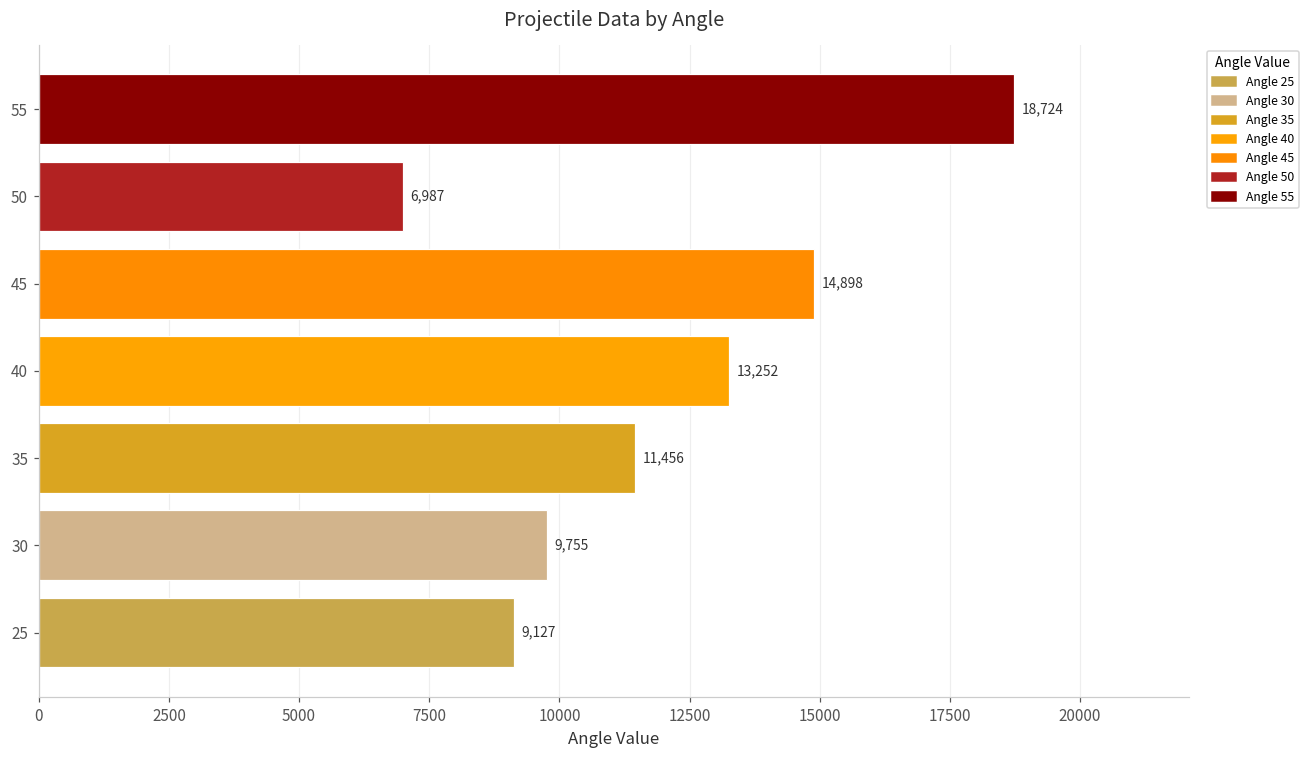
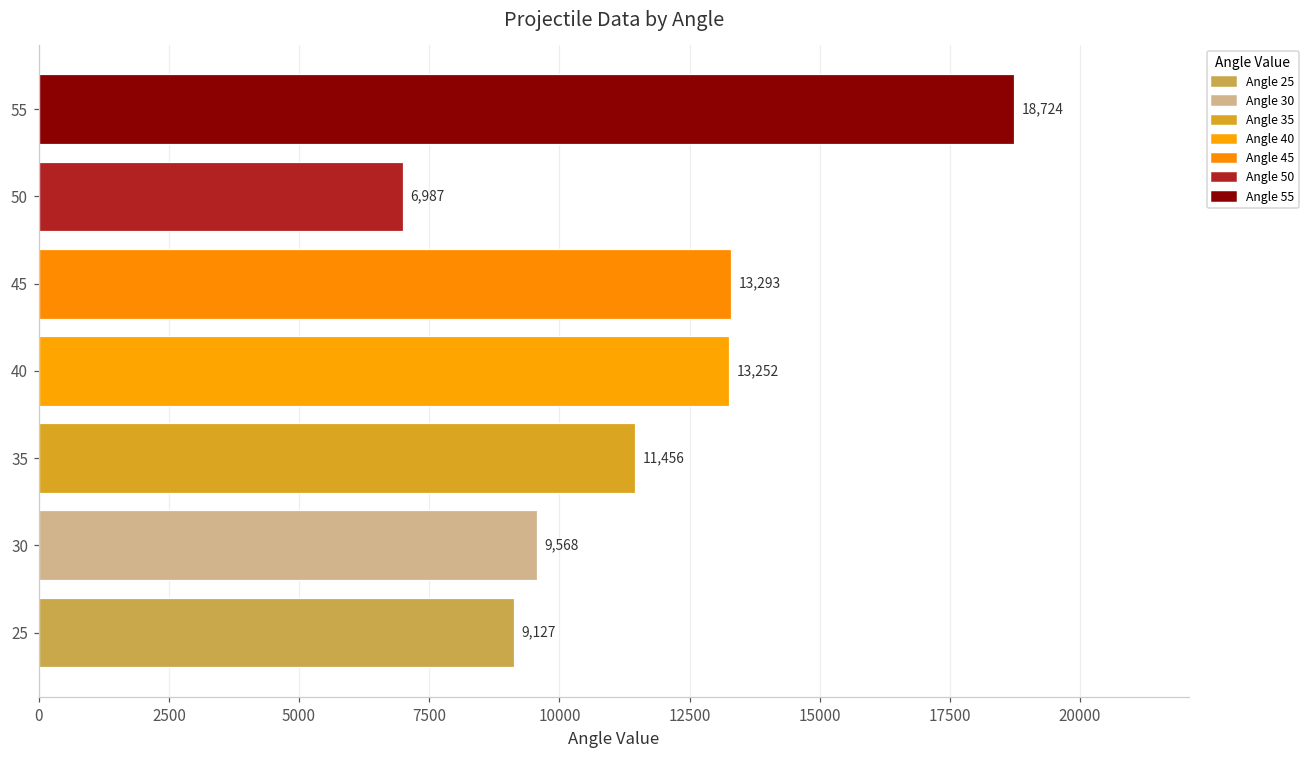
  {
    "55": "18,724",
    "50": "6,987",
-   "45": "14,898",
+   "45": "13,293",
    "40": "13,252",
    "35": "11,456",
-   "30": "9,755",
+   "30": "9,568",
    "25": "9,127"
  }
